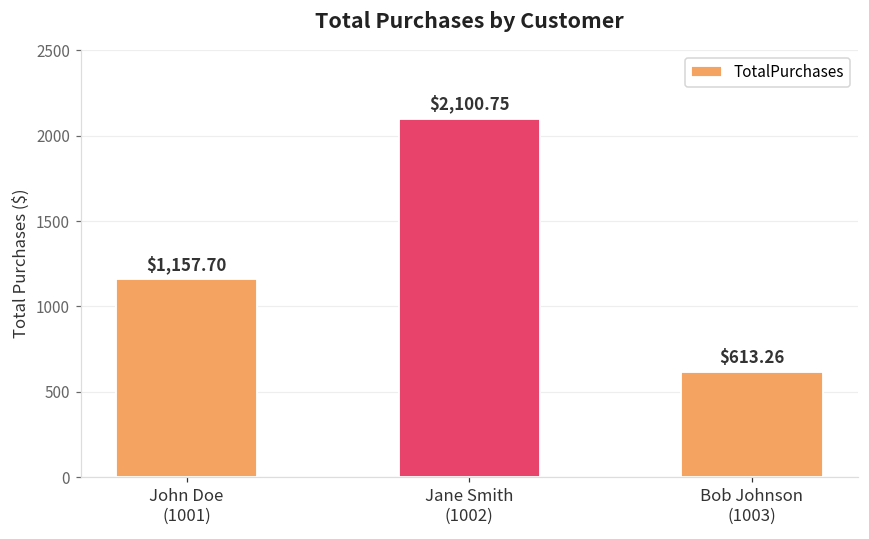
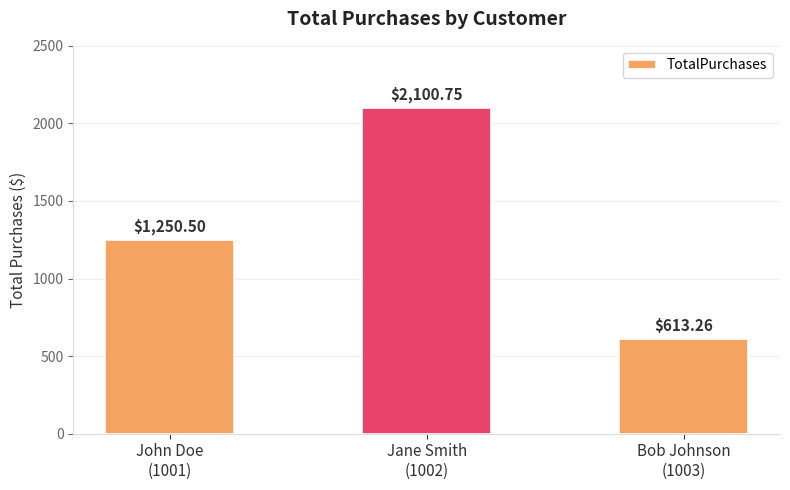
  {
-   "John Doe (1001)": "$1,157.70",
+   "John Doe (1001)": "$1,250.50",
    "Jane Smith (1002)": "$2,100.75",
    "Bob Johnson (1003)": "$613.26"
  }
